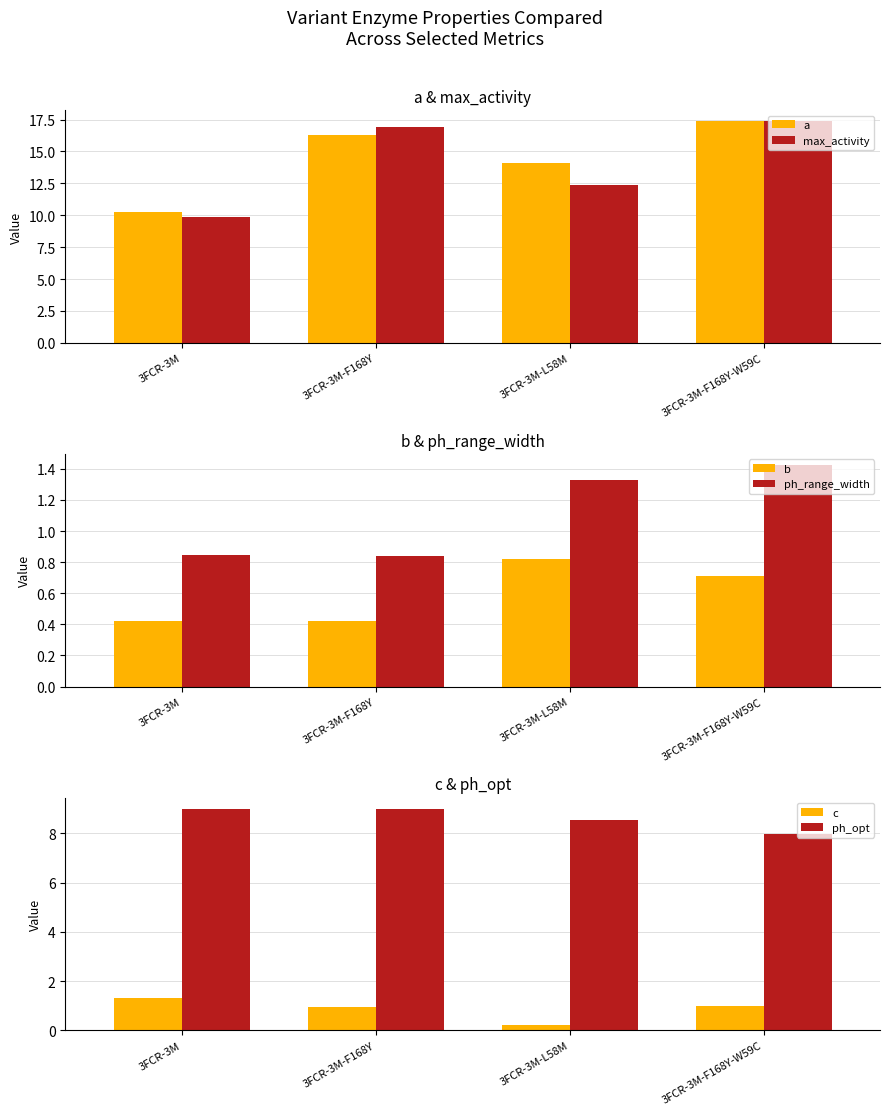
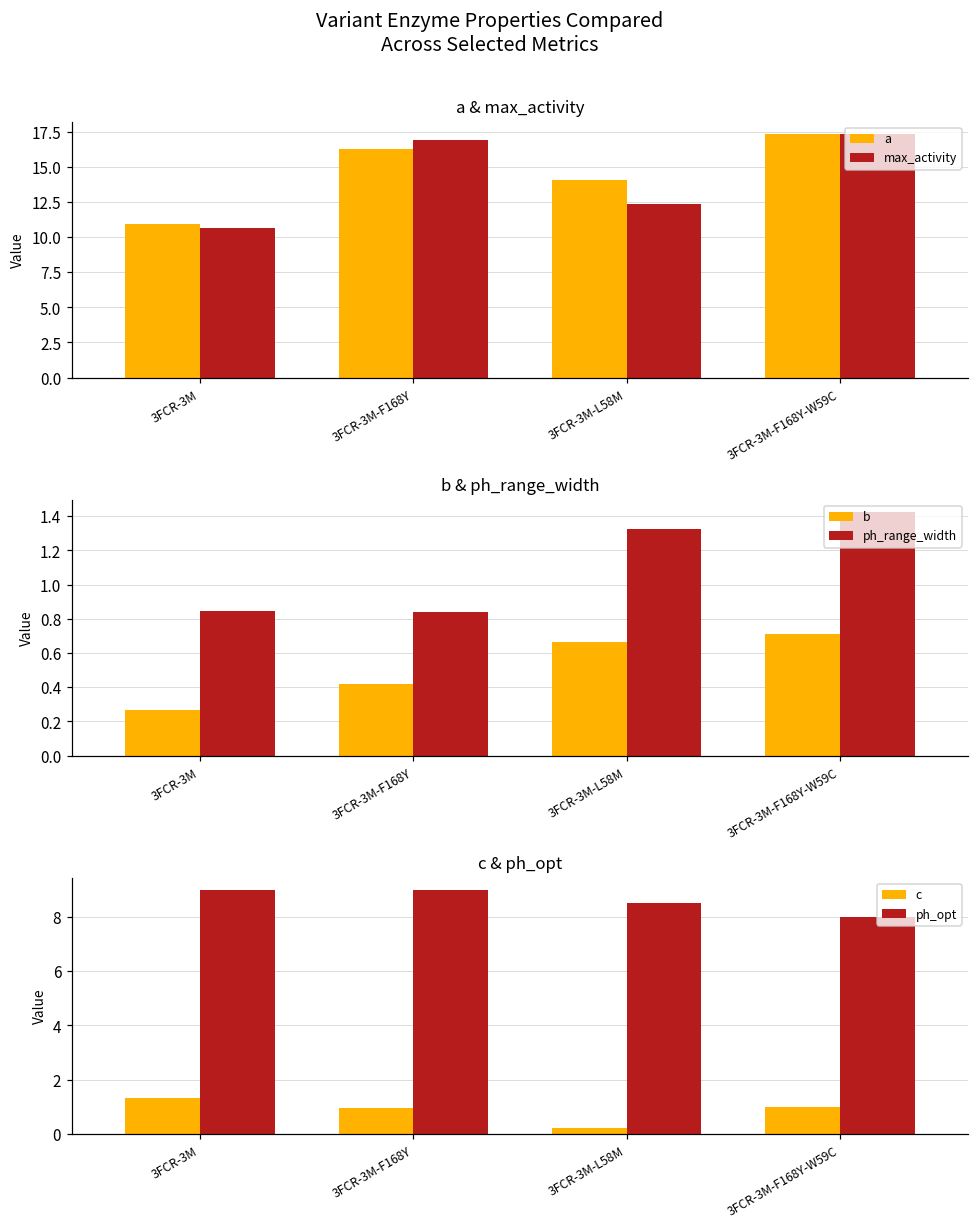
  {
    "a & max_activity": {
      "a": {
-       "3FCR-3M": 10.3,
+       "3FCR-3M": 10.9,
        "3FCR-3M-F168Y": 16.3,
        "3FCR-3M-L58M": 14.1,
        "3FCR-3M-F168Y-W59C": 17.4
      },
      "max_activity": {
-       "3FCR-3M": 9.9,
+       "3FCR-3M": 10.6,
        "3FCR-3M-F168Y": 16.9,
        "3FCR-3M-L58M": 12.4
      }
    },
    "b & ph_range_width": {
      "b": {
-       "3FCR-3M": 0.42,
+       "3FCR-3M": 0.26,
        "3FCR-3M-F168Y": 0.42,
-       "3FCR-3M-L58M": 0.82,
+       "3FCR-3M-L58M": 0.66,
        "3FCR-3M-F168Y-W59C": 0.71
      },
      "ph_range_width": {
        "3FCR-3M": 0.85,
        "3FCR-3M-F168Y": 0.84,
        "3FCR-3M-L58M": 1.33
      }
    },
    "c & ph_opt": {
      "c": {
        "3FCR-3M": 1.3,
        "3FCR-3M-F168Y": 0.9,
        "3FCR-3M-L58M": 0.2,
        "3FCR-3M-F168Y-W59C": 1.0
      },
      "ph_opt": {
        "3FCR-3M": 9.0,
        "3FCR-3M-F168Y": 9.0,
        "3FCR-3M-L58M": 8.5
      }
    }
  }
